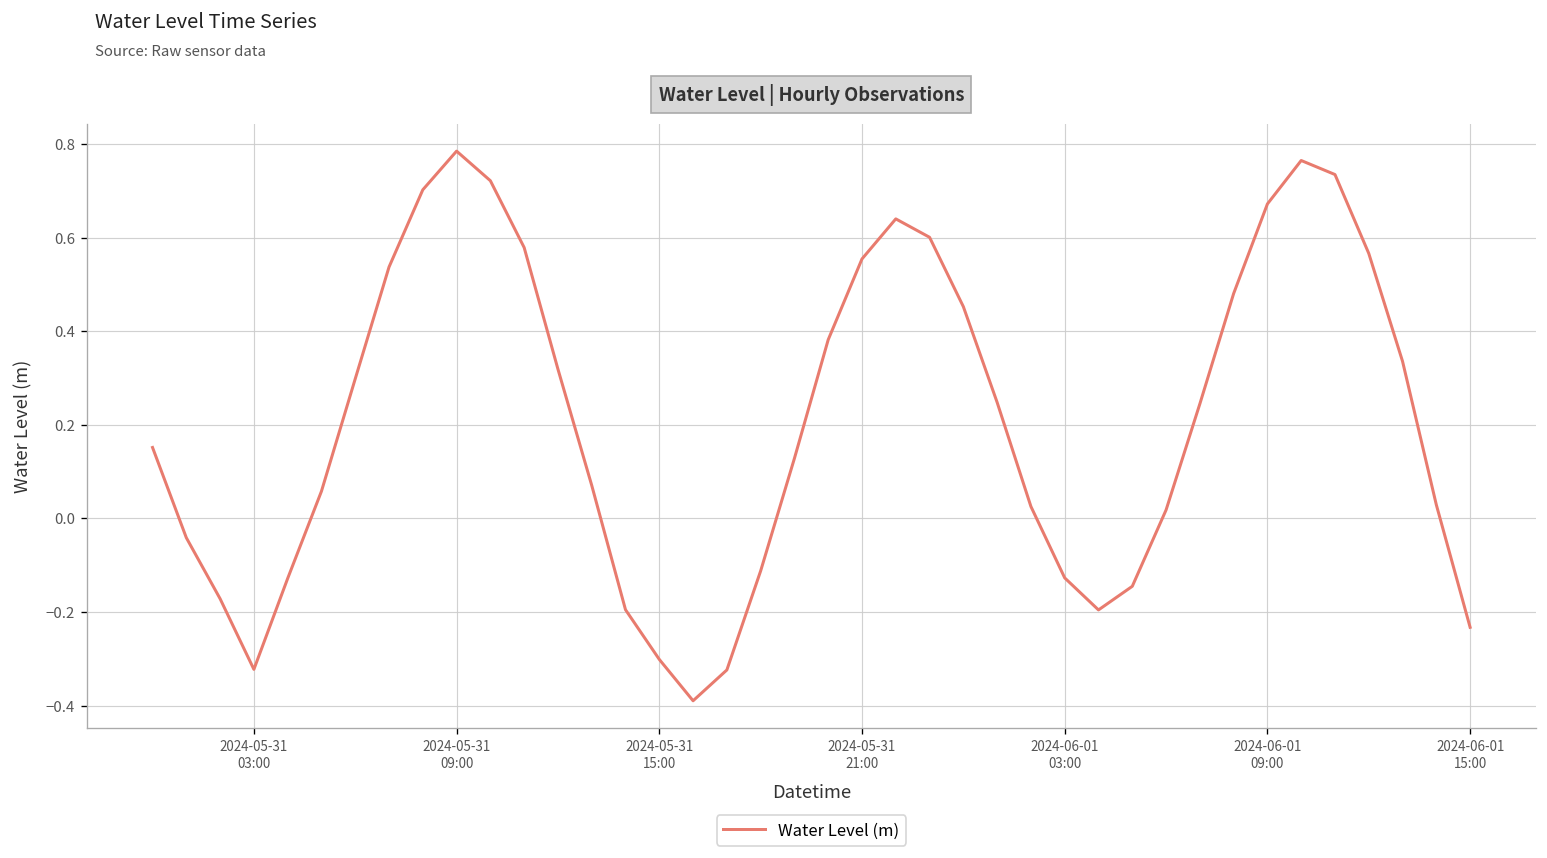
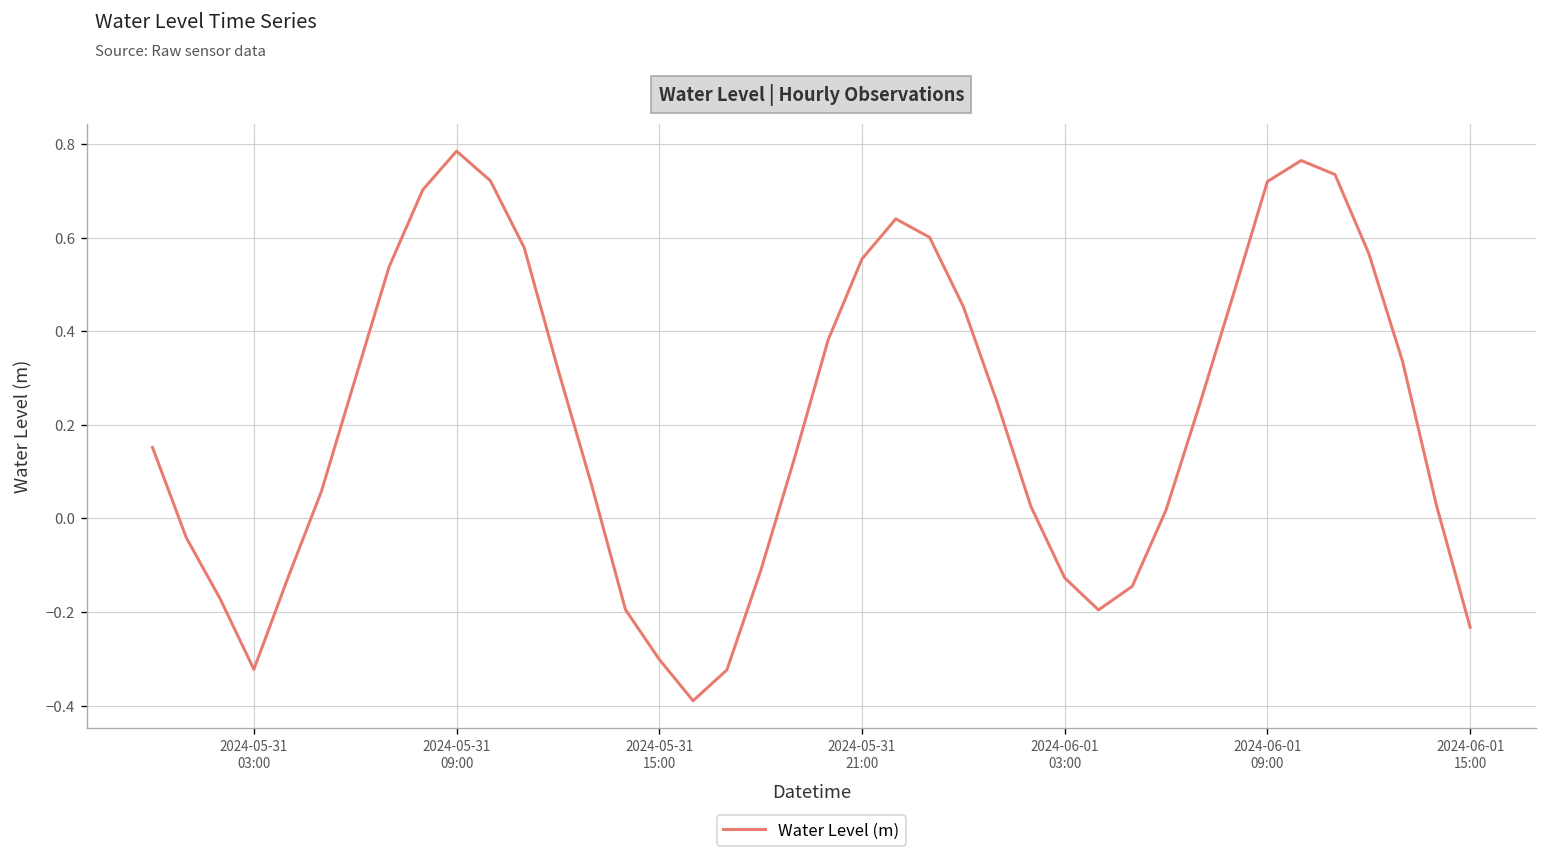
  {
    "2024-05-31 03:00": -0.32,
    "2024-05-31 09:00": 0.79,
    "2024-05-31 15:00": -0.30,
    "2024-05-31 21:00": 0.55,
    "2024-06-01 03:00": -0.13,
-   "2024-06-01 09:00": 0.67,
+   "2024-06-01 09:00": 0.72,
    "2024-06-01 15:00": -0.23
  }
